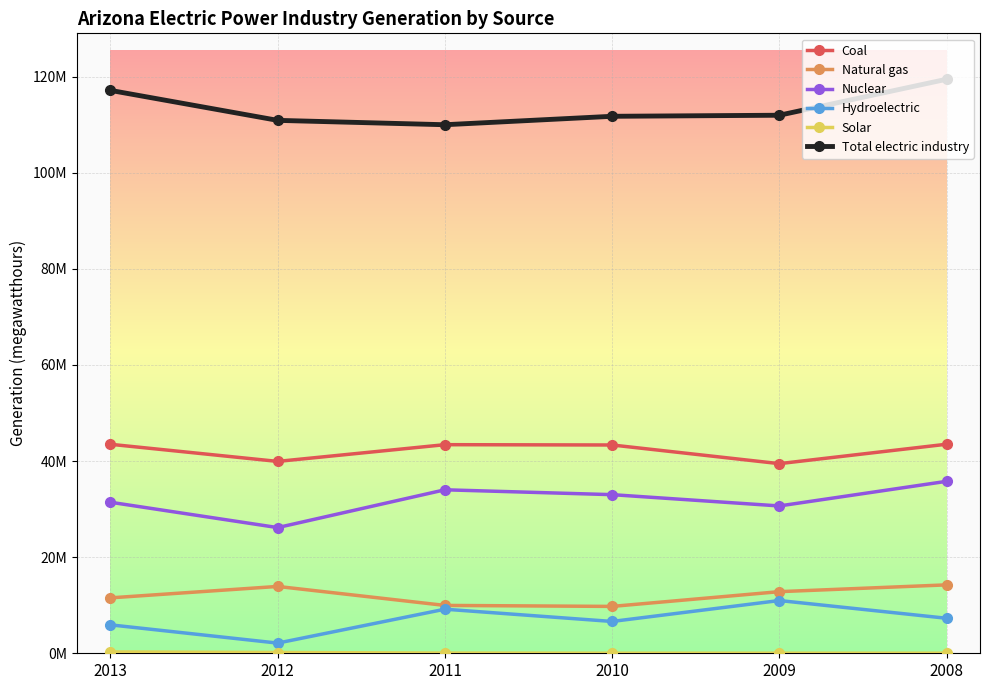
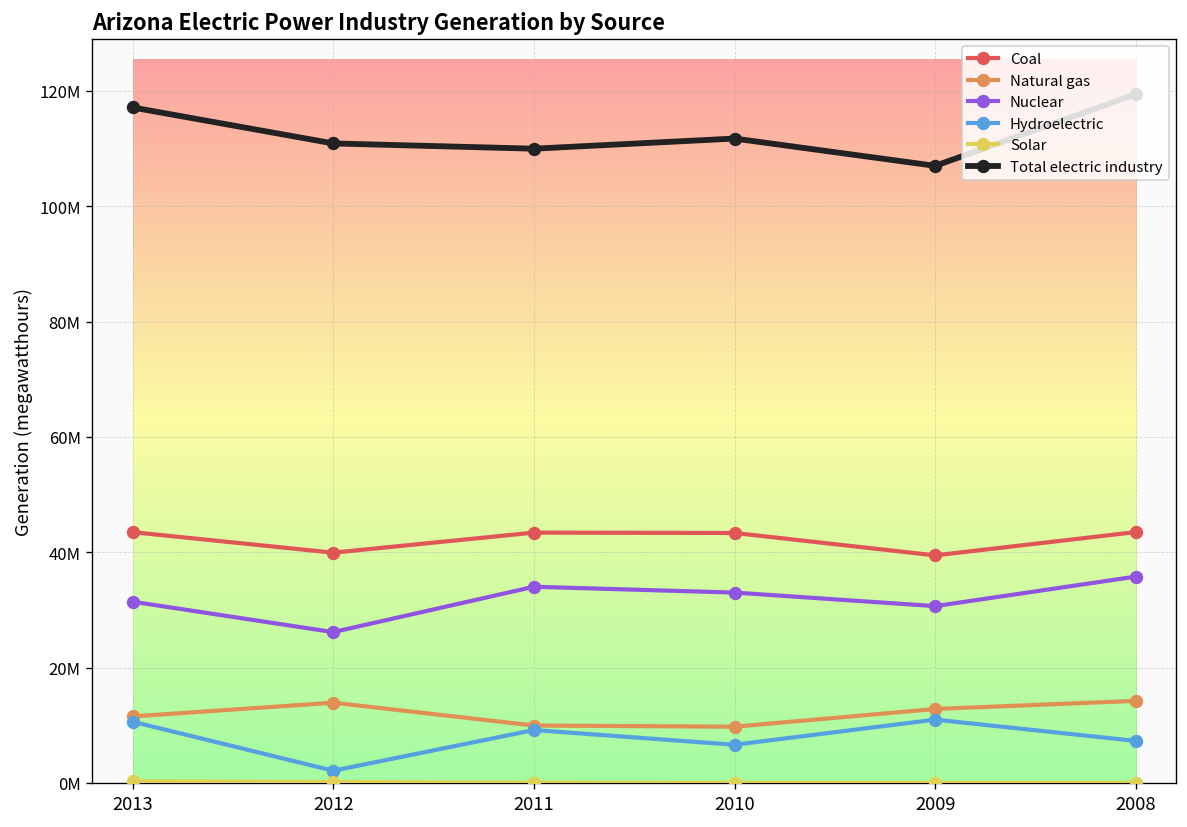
  {
    "Nuclear": {
      "2013": 31000000,
      "2012": 26000000,
      "2011": 34000000,
      "2010": 33000000,
      "2009": 31000000,
      "2008": 36000000
    },
    "Hydroelectric": {
-     "2013": 6000000,
+     "2013": 11000000,
      "2012": 2000000,
      "2011": 9000000,
      "2010": 7000000,
      "2009": 11000000,
      "2008": 7000000
    },
    "Solar": {
      "2013": 0,
      "2012": 0,
      "2011": 0,
      "2010": 0,
      "2009": 0,
      "2008": 0
    },
    "Total electric industry": {
      "2013": 117000000,
      "2012": 111000000,
      "2011": 110000000,
      "2010": 112000000,
-     "2009": 112000000
+     "2009": 107000000
    }
  }
